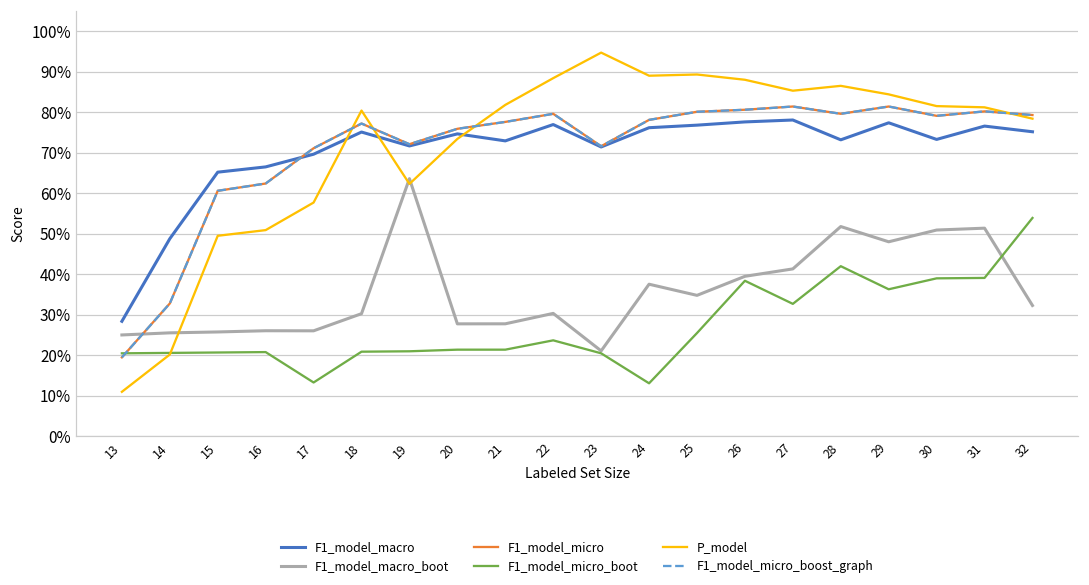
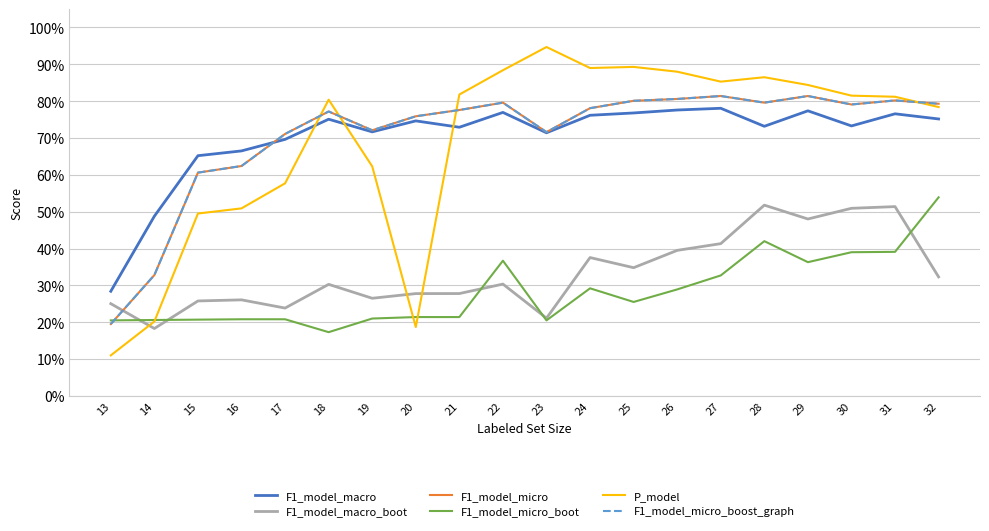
  {
    "F1_model_macro_boot": {
      "13": "25%",
-     "14": "26%",
+     "14": "18%",
      "15": "26%",
      "16": "26%",
-     "17": "26%",
+     "17": "24%",
      "18": "30%",
-     "19": "64%",
+     "19": "27%",
      "20": "28%",
      "21": "28%",
      "22": "30%",
      "24": "38%",
      "25": "35%",
      "26": "40%",
      "27": "41%",
      "28": "52%",
      "29": "48%",
      "30": "51%",
      "31": "51%",
      "32": "32%"
    },
    "F1_model_micro_boot": {
      "13": "21%",
      "15": "21%",
      "16": "21%",
-     "17": "13%",
-     "18": "21%",
+     "17": "21%",
+     "18": "17%",
      "19": "21%",
      "20": "21%",
      "21": "21%",
-     "22": "24%",
-     "24": "13%",
+     "22": "37%",
+     "24": "29%",
      "25": "26%",
-     "26": "38%",
+     "26": "29%",
      "27": "33%",
      "28": "42%",
      "29": "36%",
      "30": "39%",
      "31": "39%",
      "32": "54%"
    },
    "P_model": {
      "13": "11%",
      "15": "50%",
      "16": "51%",
      "17": "58%",
      "18": "80%",
      "19": "62%",
-     "20": "73%",
+     "20": "19%",
      "21": "82%",
      "22": "88%",
      "23": "95%",
      "24": "89%",
      "25": "89%",
      "26": "88%",
      "27": "85%",
      "28": "87%",
      "29": "84%",
      "30": "82%",
      "31": "81%",
      "32": "78%"
    }
  }
